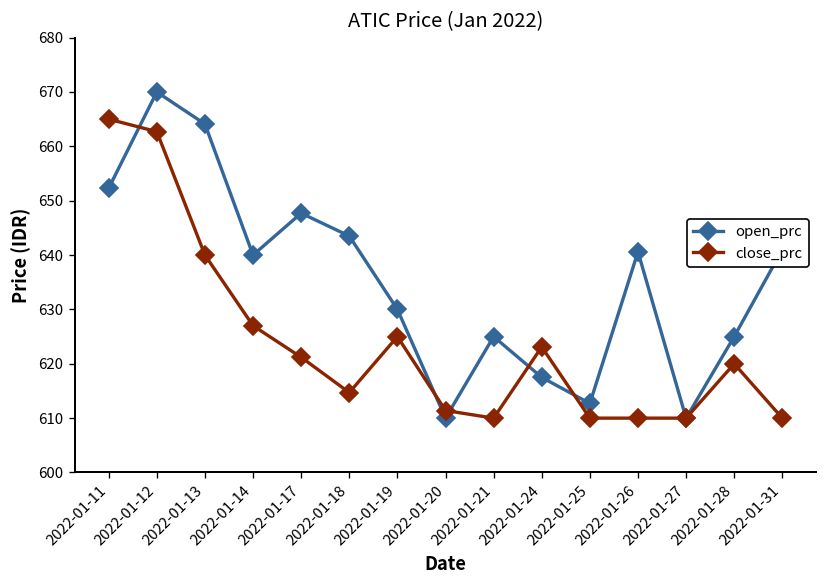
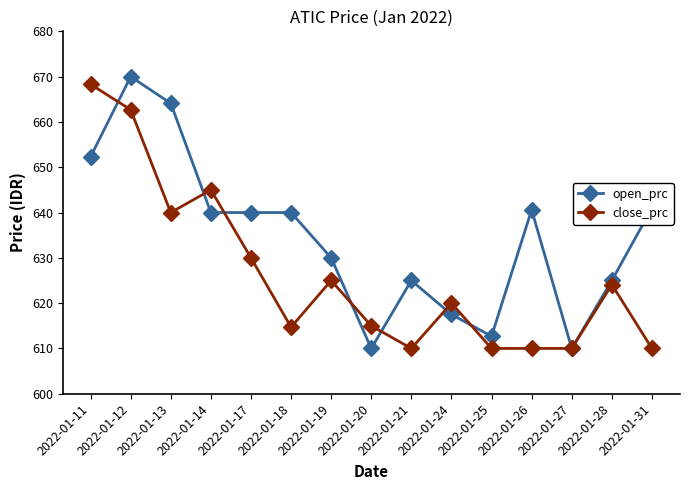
  {
    "open_prc": {
      "2022-01-11": 652,
      "2022-01-12": 670,
      "2022-01-13": 664,
      "2022-01-14": 640,
-     "2022-01-17": 648,
-     "2022-01-18": 644,
+     "2022-01-17": 640,
+     "2022-01-18": 640,
      "2022-01-19": 630,
      "2022-01-20": 610,
      "2022-01-21": 625,
      "2022-01-24": 618,
      "2022-01-25": 613,
      "2022-01-26": 641,
      "2022-01-28": 625
    },
    "close_prc": {
-     "2022-01-11": 665,
+     "2022-01-11": 668,
      "2022-01-12": 663,
      "2022-01-13": 640,
-     "2022-01-14": 627,
-     "2022-01-17": 621,
+     "2022-01-14": 645,
+     "2022-01-17": 630,
      "2022-01-18": 615,
      "2022-01-19": 625,
-     "2022-01-20": 611,
+     "2022-01-20": 615,
      "2022-01-21": 610,
-     "2022-01-24": 623,
+     "2022-01-24": 620,
      "2022-01-25": 610,
      "2022-01-26": 610,
-     "2022-01-28": 620,
+     "2022-01-28": 624,
      "2022-01-31": 610
    }
  }
